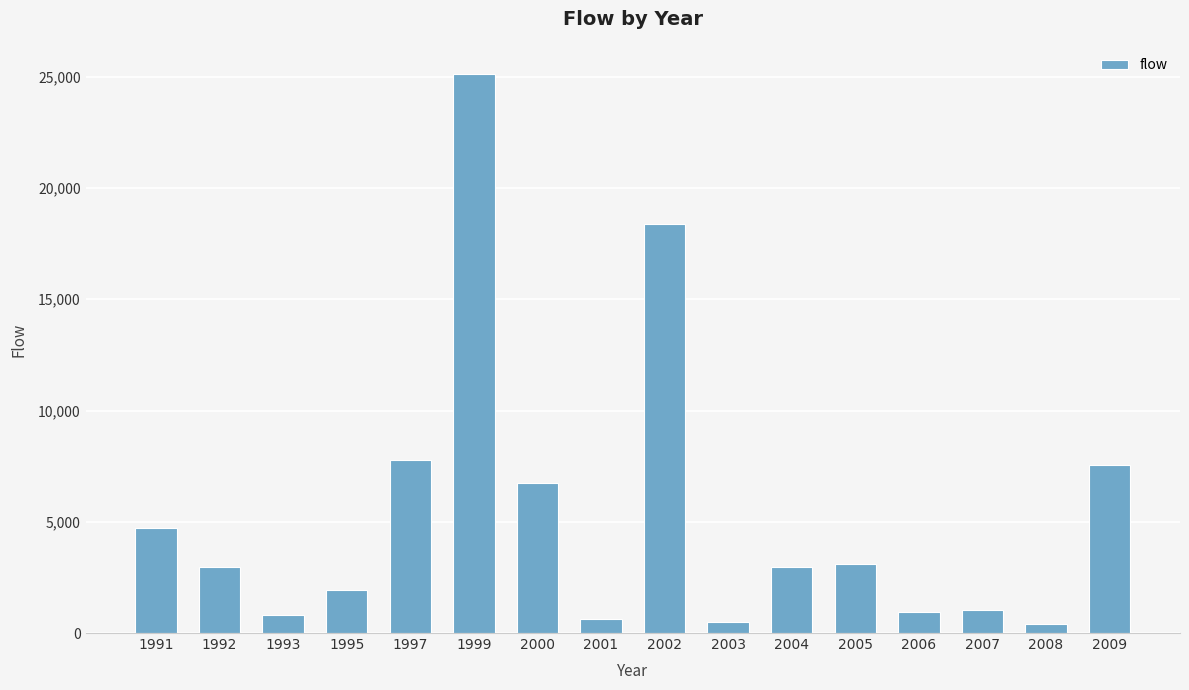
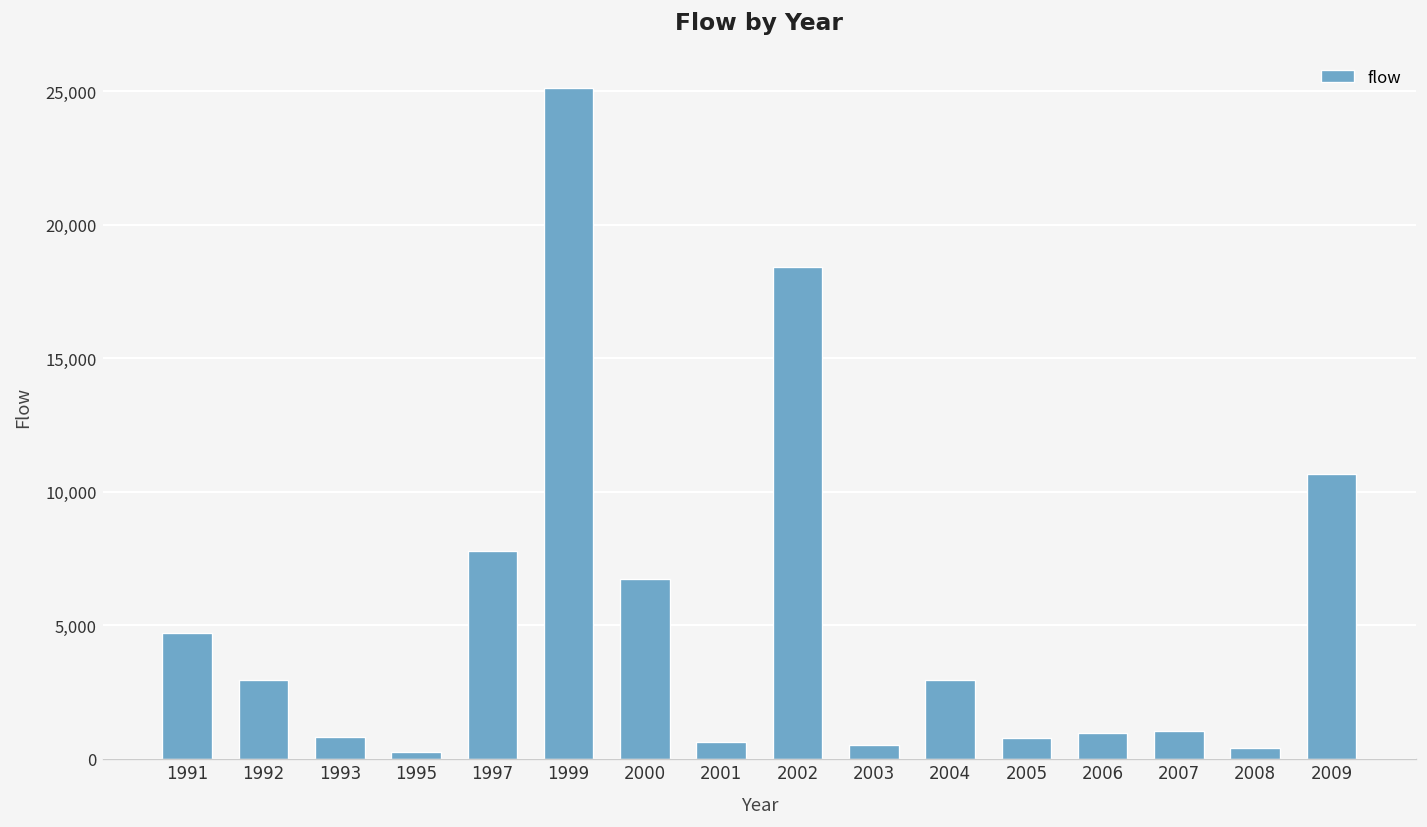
  {
    "1991": "4,700",
    "1992": "3,000",
    "1993": "800",
-   "1995": "1,900",
+   "1995": "300",
    "1997": "7,800",
    "1999": "25,100",
    "2000": "6,700",
    "2001": "600",
    "2002": "18,400",
    "2003": "500",
    "2004": "3,000",
-   "2005": "3,100",
+   "2005": "800",
    "2006": "1,000",
    "2007": "1,000",
    "2008": "400",
-   "2009": "7,500"
+   "2009": "10,700"
  }
